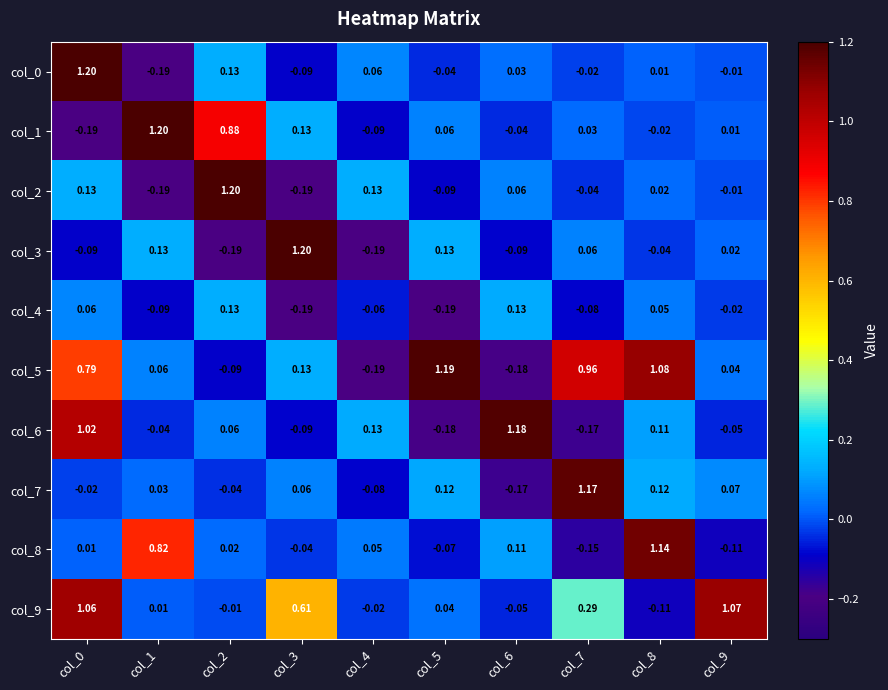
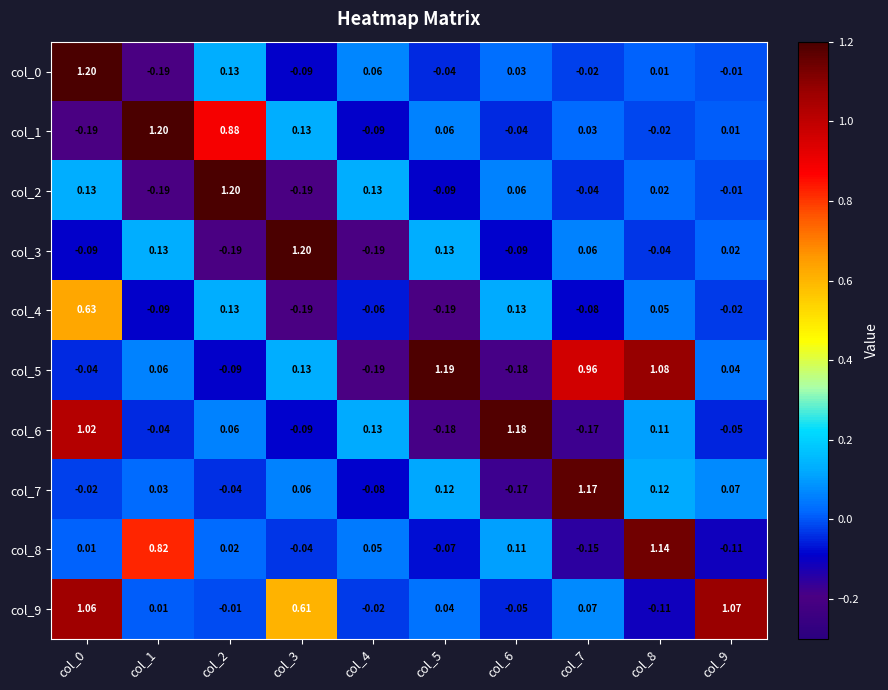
  {
    "col_0": {
      "col_0": 1.20,
      "col_1": -0.19,
      "col_2": 0.13,
      "col_3": -0.09,
      "col_4": 0.06,
      "col_5": -0.04,
      "col_6": 0.03,
      "col_7": -0.02,
      "col_8": 0.01,
      "col_9": -0.01
    },
    "col_1": {
      "col_0": -0.19,
      "col_1": 1.20,
      "col_2": 0.88,
      "col_3": 0.13,
      "col_4": -0.09,
      "col_5": 0.06,
      "col_6": -0.04,
      "col_7": 0.03,
      "col_8": -0.02,
      "col_9": 0.01
    },
    "col_2": {
      "col_0": 0.13,
      "col_1": -0.19,
      "col_2": 1.20,
      "col_3": -0.19,
      "col_4": 0.13,
      "col_5": -0.09,
      "col_6": 0.06,
      "col_7": -0.04,
      "col_8": 0.02,
      "col_9": -0.01
    },
    "col_3": {
      "col_0": -0.09,
      "col_1": 0.13,
      "col_2": -0.19,
      "col_3": 1.20,
      "col_4": -0.19,
      "col_5": 0.13,
      "col_6": -0.09,
      "col_7": 0.06,
      "col_8": -0.04,
      "col_9": 0.02
    },
    "col_4": {
-     "col_0": 0.06,
+     "col_0": 0.63,
      "col_1": -0.09,
      "col_2": 0.13,
      "col_3": -0.19,
      "col_4": -0.06,
      "col_5": -0.19,
      "col_6": 0.13,
      "col_7": -0.08,
      "col_8": 0.05,
      "col_9": -0.02
    },
    "col_5": {
-     "col_0": 0.79,
+     "col_0": -0.04,
      "col_1": 0.06,
      "col_2": -0.09,
      "col_3": 0.13,
      "col_4": -0.19,
      "col_5": 1.19,
      "col_6": -0.18,
      "col_7": 0.96,
      "col_8": 1.08,
      "col_9": 0.04
    },
    "col_6": {
      "col_0": 1.02,
      "col_1": -0.04,
      "col_2": 0.06,
      "col_3": -0.09,
      "col_4": 0.13,
      "col_5": -0.18,
      "col_6": 1.18,
      "col_7": -0.17,
      "col_8": 0.11,
      "col_9": -0.05
    },
    "col_7": {
      "col_0": -0.02,
      "col_1": 0.03,
      "col_2": -0.04,
      "col_3": 0.06,
      "col_4": -0.08,
      "col_5": 0.12,
      "col_6": -0.17,
      "col_7": 1.17,
      "col_8": 0.12,
      "col_9": 0.07
    },
    "col_8": {
      "col_0": 0.01,
      "col_1": 0.82,
      "col_2": 0.02,
      "col_3": -0.04,
      "col_4": 0.05,
      "col_5": -0.07,
      "col_6": 0.11,
      "col_7": -0.15,
      "col_8": 1.14,
      "col_9": -0.11
    },
    "col_9": {
      "col_0": 1.06,
      "col_1": 0.01,
      "col_2": -0.01,
      "col_3": 0.61,
      "col_4": -0.02,
      "col_5": 0.04,
      "col_6": -0.05,
-     "col_7": 0.29,
+     "col_7": 0.07,
      "col_8": -0.11,
      "col_9": 1.07
    }
  }
